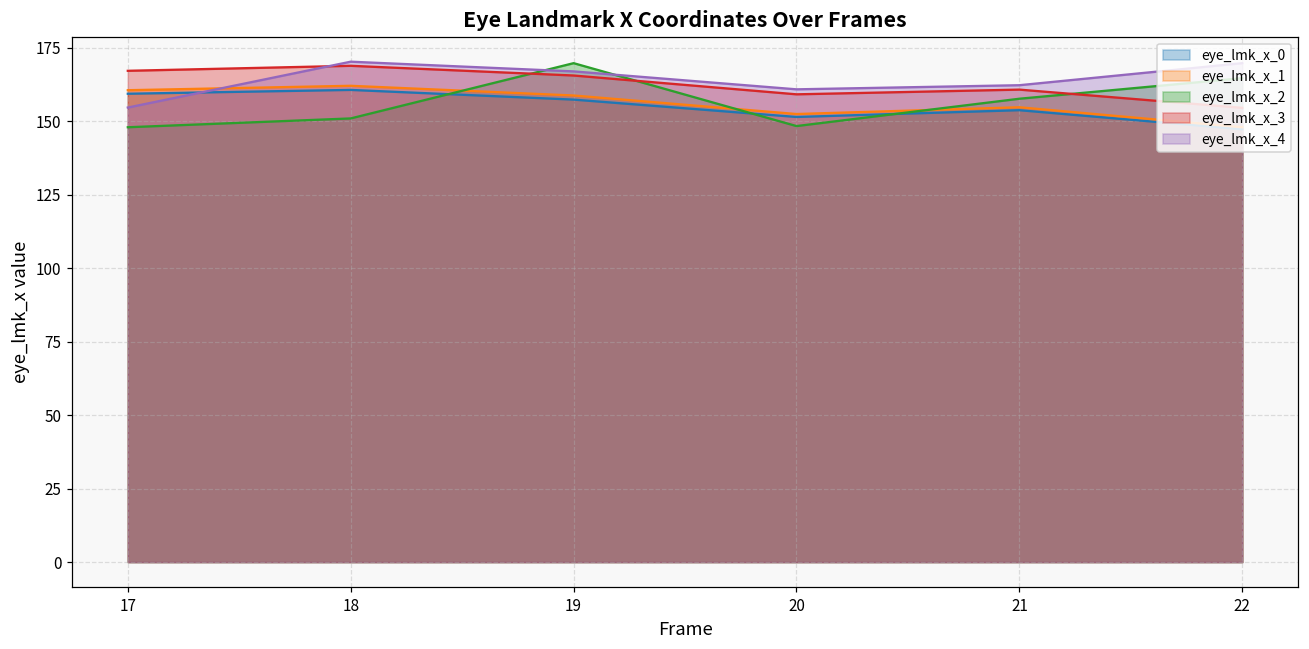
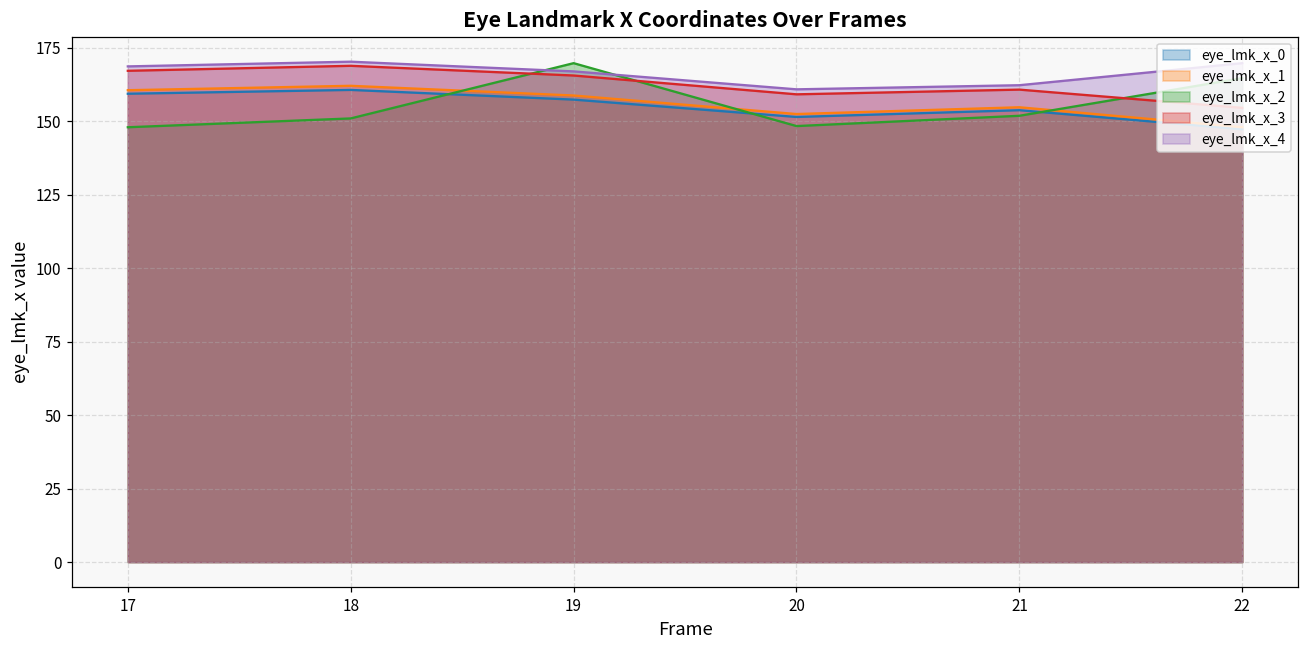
  {
    "eye_lmk_x_0": {
      "17": 159,
      "18": 161,
      "19": 157,
      "20": 151,
      "21": 154
    },
    "eye_lmk_x_2": {
      "17": 148,
      "18": 151,
      "19": 170,
      "20": 148,
-     "21": 158
+     "21": 152
    },
    "eye_lmk_x_4": {
-     "17": 155,
+     "17": 169,
      "18": 170,
      "19": 167,
      "20": 161,
      "21": 162
    }
  }
